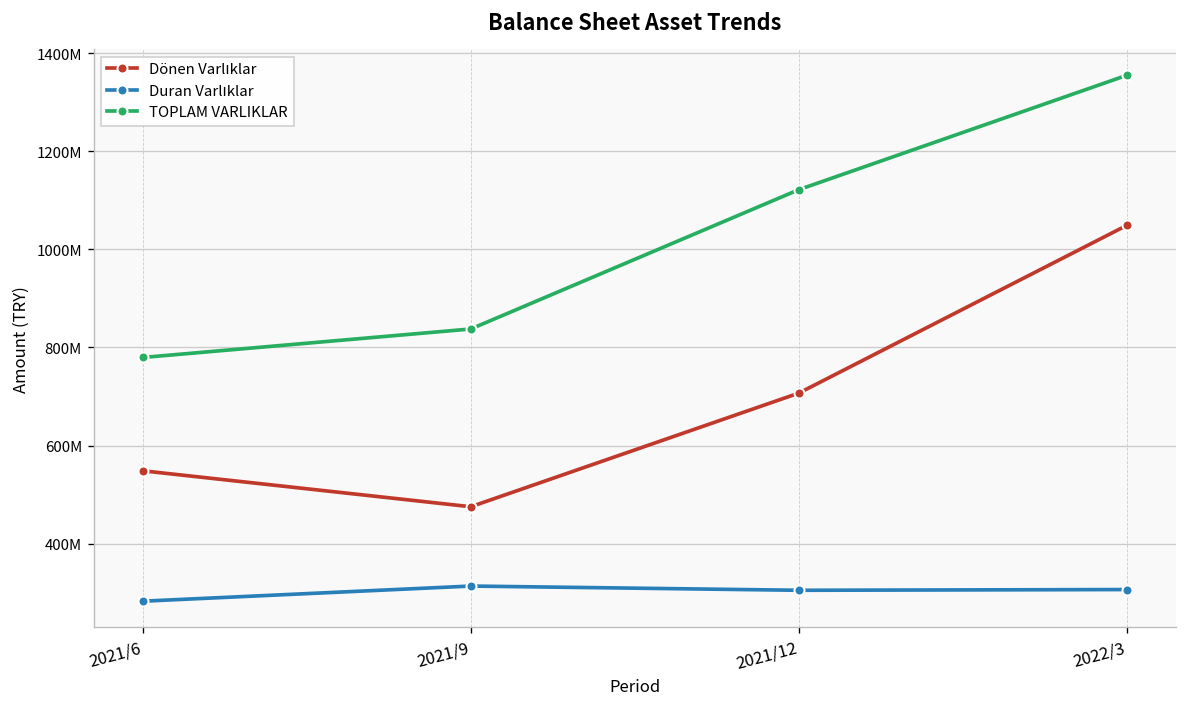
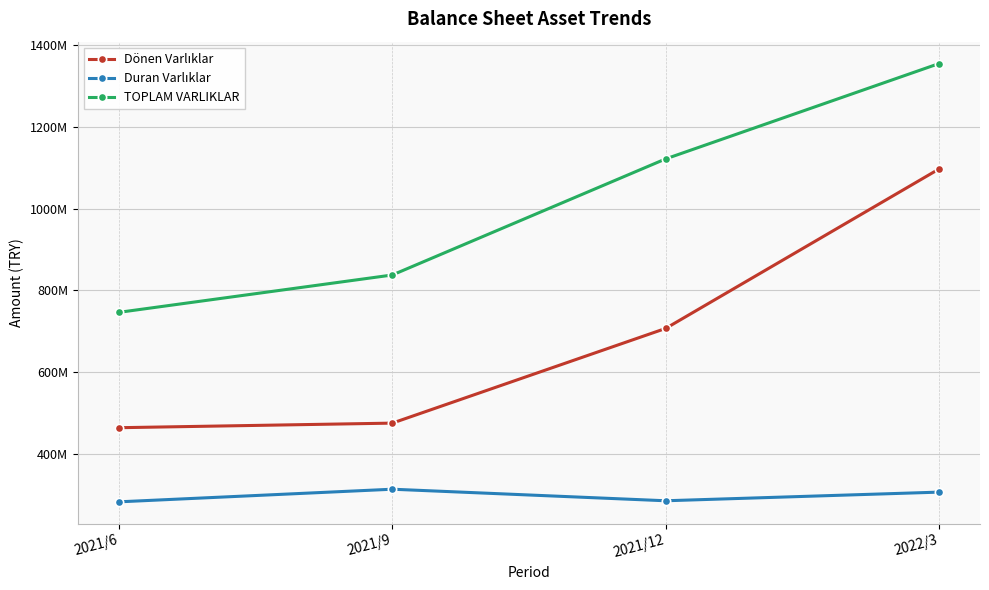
  {
    "Dönen Varlıklar": {
-     "2021/6": 550000000,
+     "2021/6": 460000000,
      "2021/9": 480000000,
      "2021/12": 710000000,
-     "2022/3": 1050000000
+     "2022/3": 1100000000
    },
    "Duran Varlıklar": {
      "2021/6": 280000000,
      "2021/9": 310000000,
-     "2021/12": 300000000,
+     "2021/12": 280000000,
      "2022/3": 310000000
    },
    "TOPLAM VARLIKLAR": {
-     "2021/6": 780000000,
+     "2021/6": 750000000,
      "2021/9": 840000000,
      "2021/12": 1120000000,
      "2022/3": 1360000000
    }
  }
